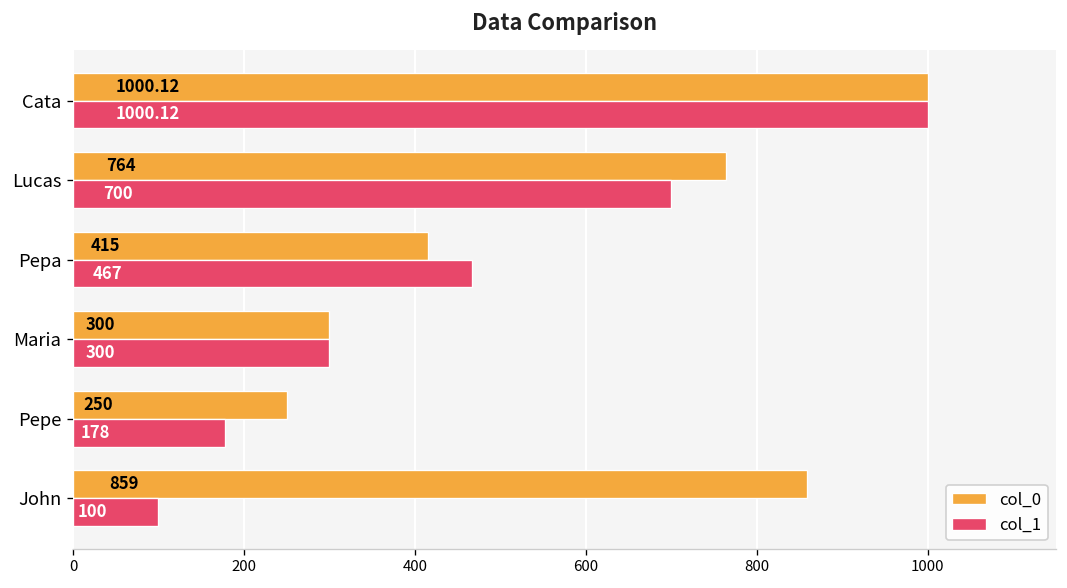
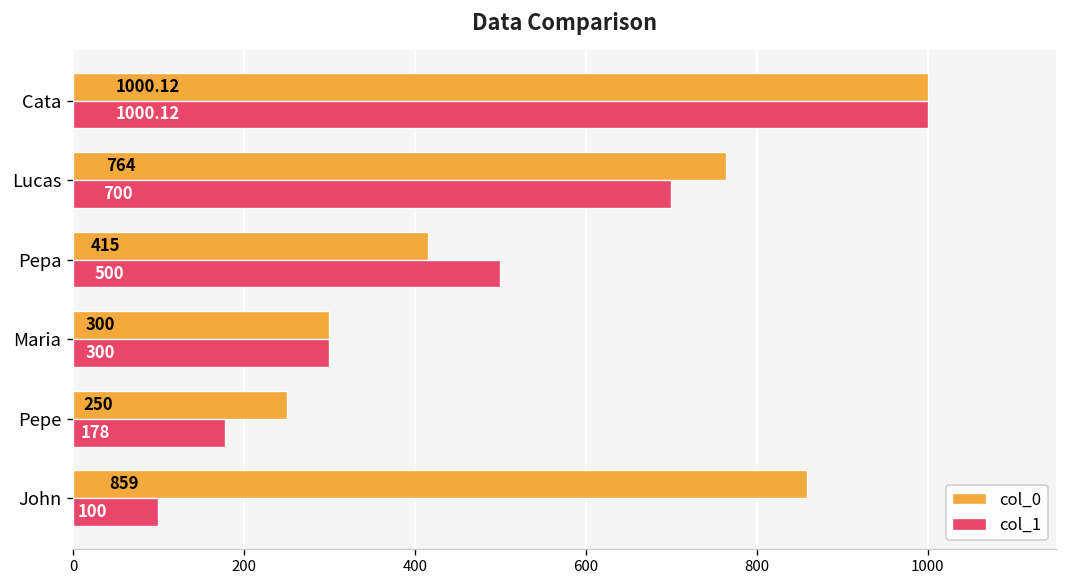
  {
    "col_0": {
      "Cata": 1000.12,
      "Lucas": 764,
      "Pepa": 415,
      "Maria": 300,
      "Pepe": 250,
      "John": 859
    },
    "col_1": {
      "Cata": 1000.12,
      "Lucas": 700,
-     "Pepa": 467,
+     "Pepa": 500,
      "Maria": 300,
      "Pepe": 178,
      "John": 100
    }
  }
